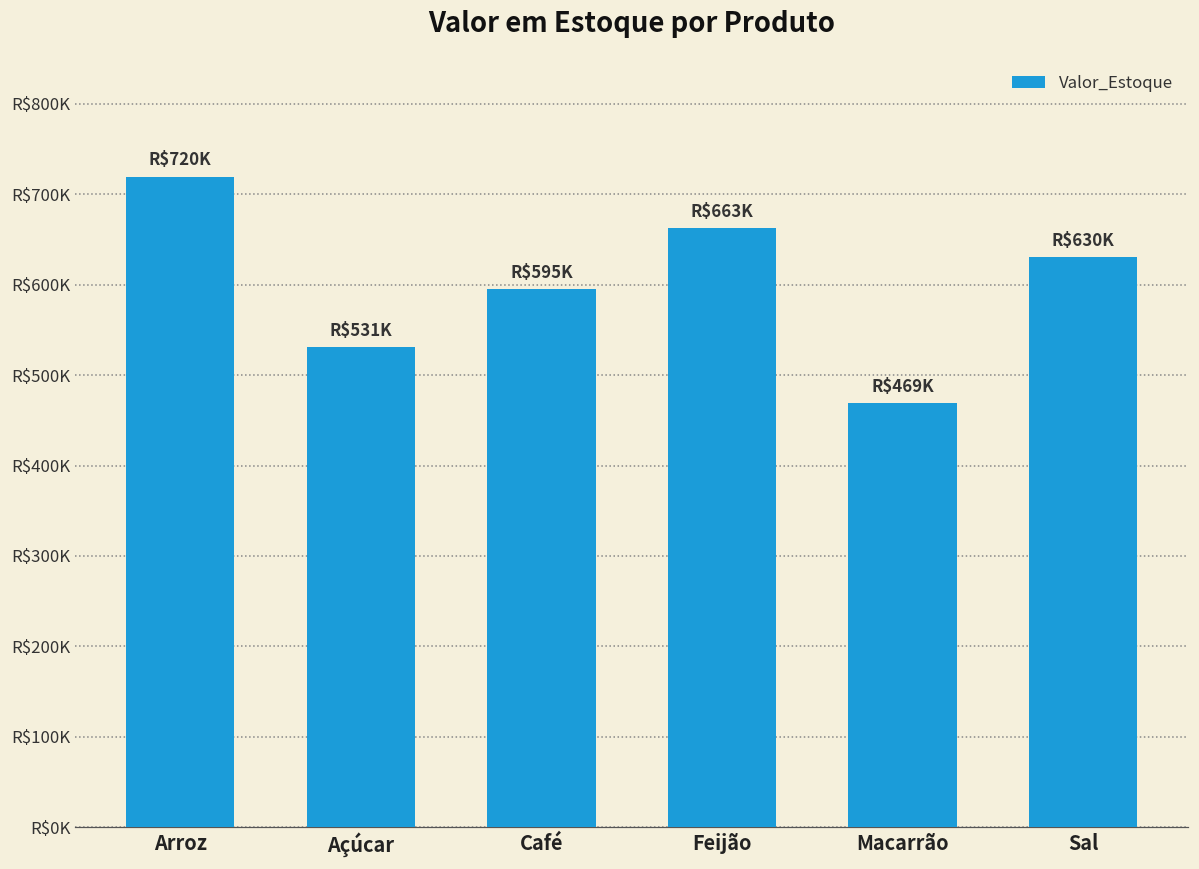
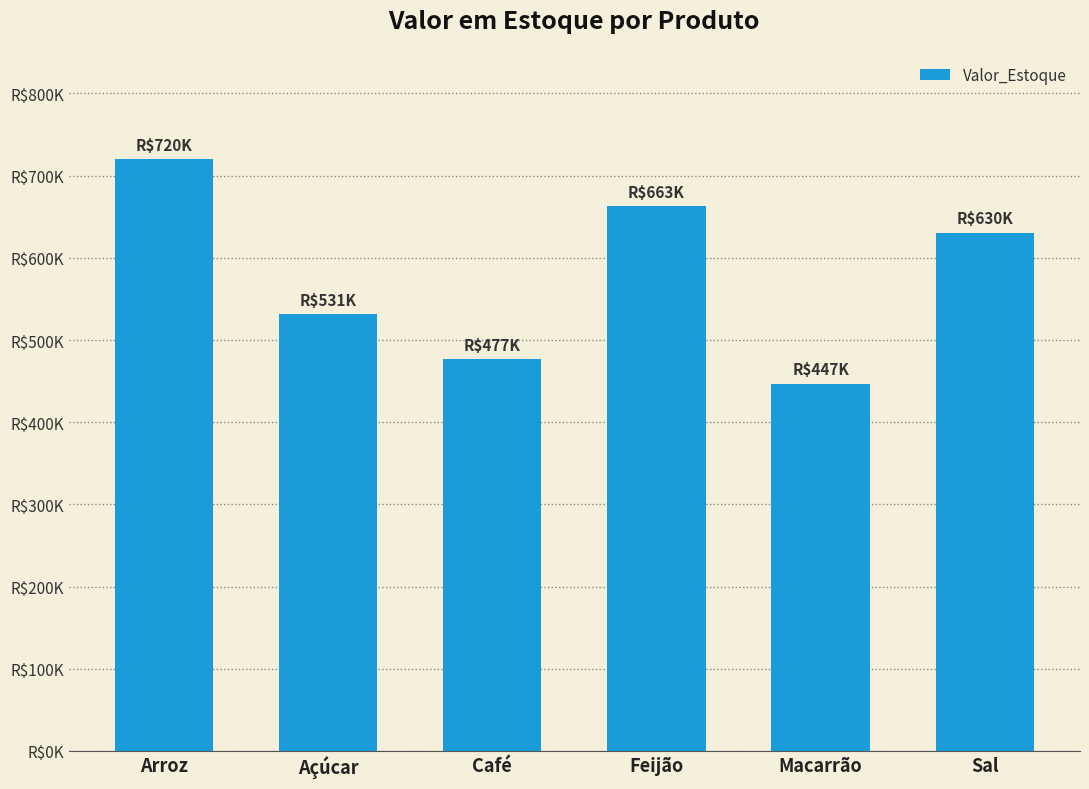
  {
    "Arroz": "$720K",
    "Açúcar": "$531K",
-   "Café": "$595K",
+   "Café": "$477K",
    "Feijão": "$663K",
-   "Macarrão": "$469K",
+   "Macarrão": "$447K",
    "Sal": "$630K"
  }
